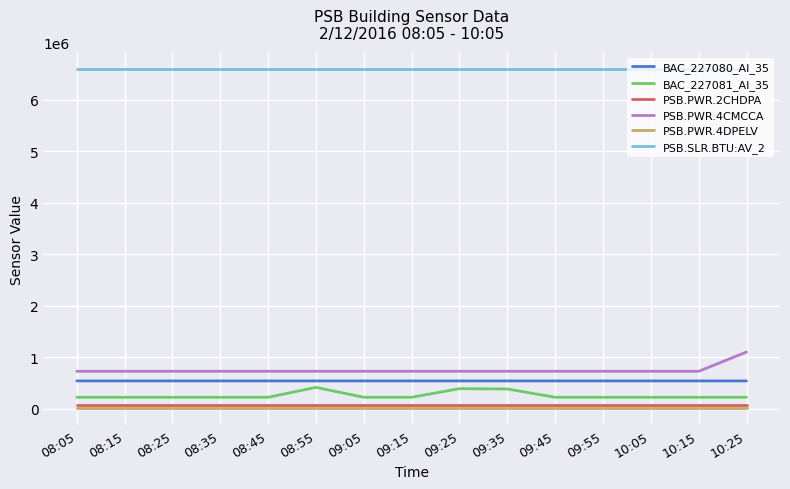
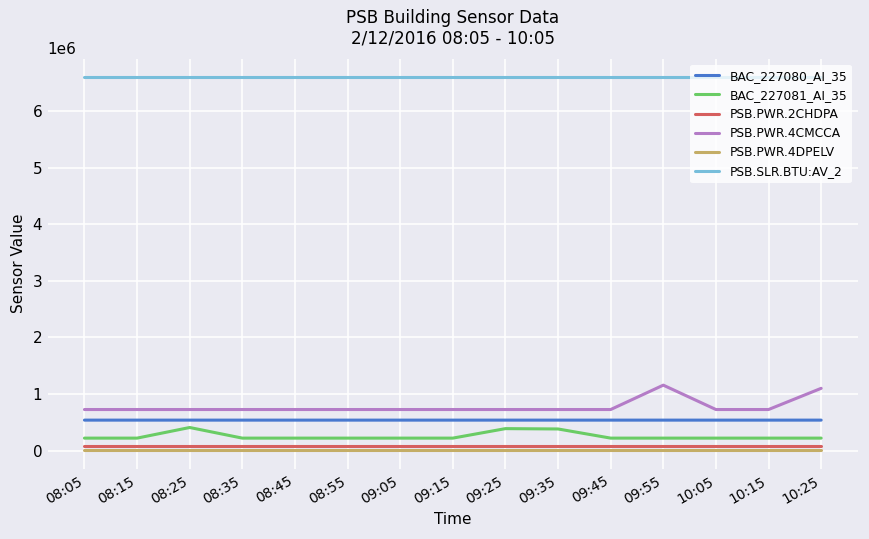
  {
    "BAC_227080_AI_35": {
      "08:05": 500000,
      "08:15": 500000,
      "08:25": 500000,
      "08:35": 500000,
      "08:45": 500000,
      "08:55": 500000,
      "09:05": 500000,
      "09:15": 500000,
      "09:25": 500000,
      "09:35": 500000,
      "09:45": 500000,
      "09:55": 500000,
      "10:05": 500000,
      "10:15": 500000,
      "10:25": 500000
    },
    "BAC_227081_AI_35": {
      "08:05": 200000,
      "08:15": 200000,
-     "08:25": 200000,
+     "08:25": 400000,
      "08:35": 200000,
      "08:45": 200000,
-     "08:55": 400000,
+     "08:55": 200000,
      "09:05": 200000,
      "09:15": 200000,
      "09:25": 400000,
      "09:35": 400000,
      "09:45": 200000,
      "09:55": 200000,
      "10:05": 200000,
      "10:15": 200000,
      "10:25": 200000
    },
    "PSB.PWR.2CHDPA": {
      "08:05": 100000,
      "08:15": 100000,
      "08:25": 100000,
      "08:35": 100000,
      "08:45": 100000,
      "08:55": 100000,
      "09:05": 100000,
      "09:15": 100000,
      "09:25": 100000,
      "09:35": 100000,
      "09:45": 100000,
      "09:55": 100000,
      "10:05": 100000,
      "10:15": 100000,
      "10:25": 100000
    },
    "PSB.PWR.4CMCCA": {
      "08:05": 700000,
      "08:15": 700000,
      "08:25": 700000,
      "08:35": 700000,
      "08:45": 700000,
      "08:55": 700000,
      "09:05": 700000,
      "09:15": 700000,
      "09:25": 700000,
      "09:35": 700000,
      "09:45": 700000,
-     "09:55": 700000,
+     "09:55": 1200000,
      "10:05": 700000,
      "10:15": 700000,
      "10:25": 1100000
    },
    "PSB.PWR.4DPELV": {
      "08:05": 0,
      "08:15": 0,
      "08:25": 0,
      "08:35": 0,
      "08:45": 0,
      "08:55": 0,
      "09:05": 0,
      "09:15": 0,
      "09:25": 0,
      "09:35": 0,
      "09:45": 0,
      "09:55": 0,
      "10:05": 0,
      "10:15": 0,
      "10:25": 0
    },
    "PSB.SLR.BTU:AV_2": {
      "08:05": 6600000,
      "08:15": 6600000,
      "08:25": 6600000,
      "08:35": 6600000,
      "08:45": 6600000,
      "08:55": 6600000,
      "09:05": 6600000,
      "09:15": 6600000,
      "09:25": 6600000,
      "09:35": 6600000,
      "09:45": 6600000,
      "09:55": 6600000
    }
  }
